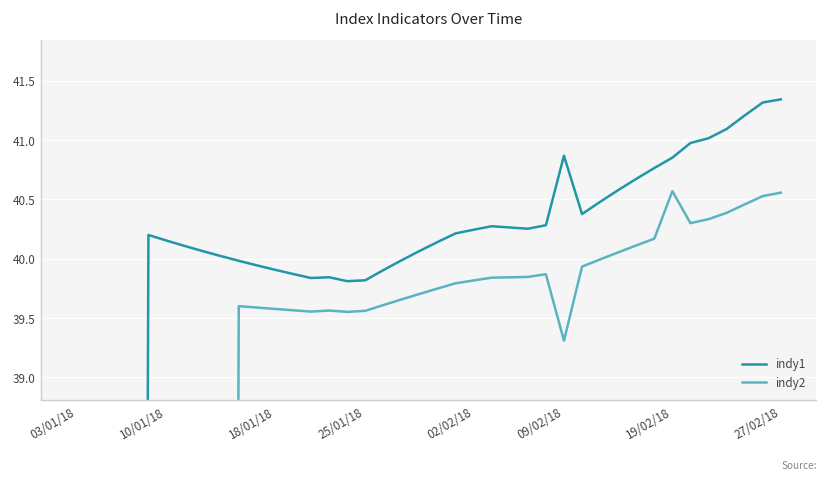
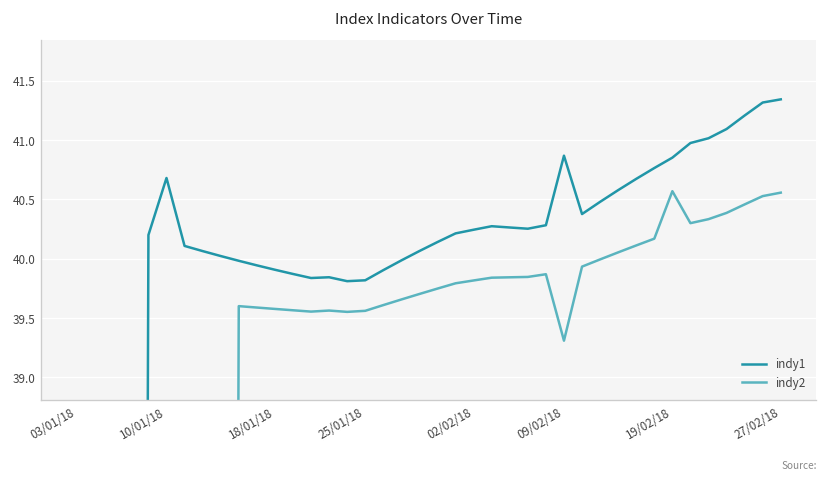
  {
    "indy1": {
-     "10/01/18": 40.2,
+     "10/01/18": 40.7,
      "18/01/18": 39.9,
      "25/01/18": 39.8,
      "02/02/18": 40.2,
      "09/02/18": 40.9,
      "19/02/18": 40.9,
      "27/02/18": 41.3
    },
    "indy2": {
      "18/01/18": 39.6,
      "25/01/18": 39.6,
      "02/02/18": 39.8,
      "09/02/18": 39.3,
      "19/02/18": 40.6,
      "27/02/18": 40.6
    }
  }
